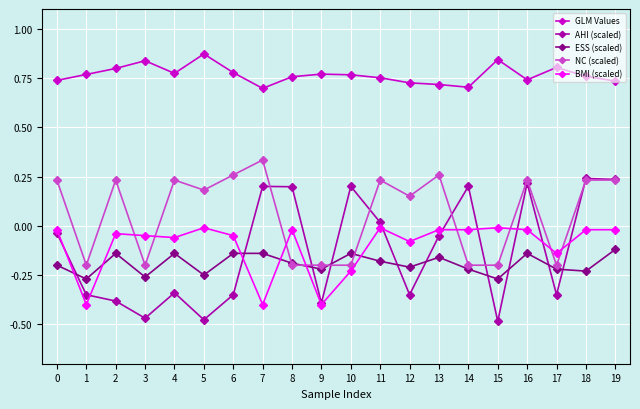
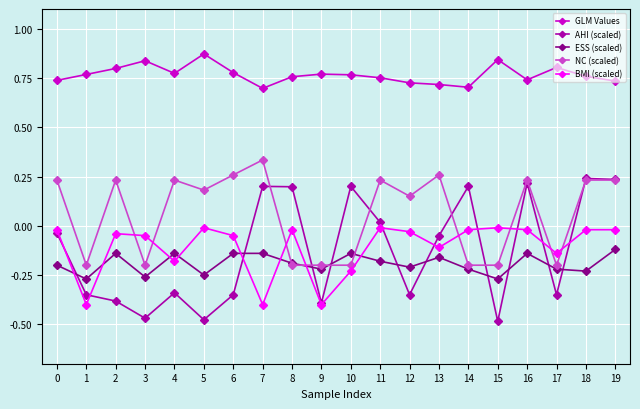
  {
    "NC (scaled)": {
      "0": 0.23,
      "1": -0.20,
      "2": 0.23,
      "3": -0.20,
      "4": 0.23,
      "5": 0.18,
      "6": 0.26,
      "7": 0.33,
      "9": -0.20,
      "10": -0.20,
      "11": 0.23,
      "12": 0.15,
      "13": 0.26,
      "14": -0.20,
      "15": -0.20,
      "16": 0.23,
      "17": -0.20
    },
    "BMI (scaled)": {
      "0": -0.02,
      "1": -0.40,
      "2": -0.04,
      "3": -0.05,
-     "4": -0.06,
+     "4": -0.18,
      "5": -0.01,
      "6": -0.05,
      "7": -0.40,
      "8": -0.02,
      "10": -0.23,
      "11": -0.01,
-     "12": -0.08,
-     "13": -0.02,
+     "12": -0.03,
+     "13": -0.11,
      "14": -0.02,
      "15": -0.01,
      "16": -0.02,
      "17": -0.14,
      "18": -0.02,
      "19": -0.02
    }
  }
